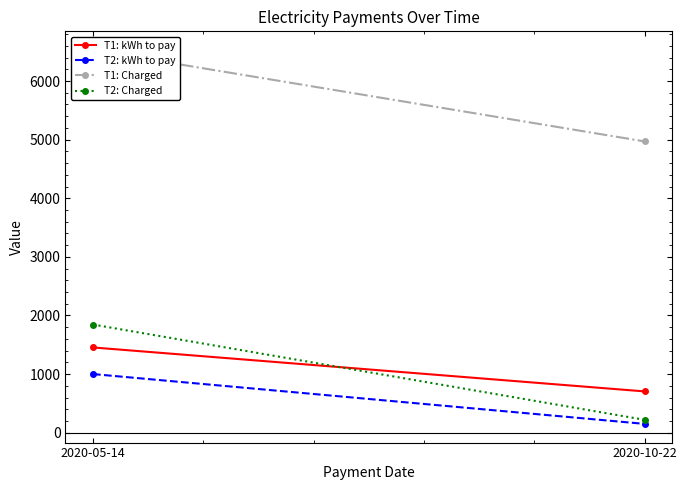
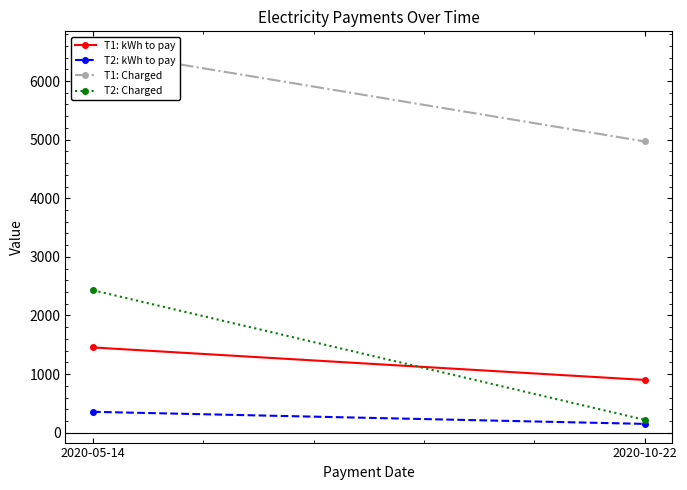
  {
    "T1: kWh to pay": {
      "2020-05-14": 1500,
-     "2020-10-22": 700
+     "2020-10-22": 900
    },
    "T2: kWh to pay": {
-     "2020-05-14": 1000,
+     "2020-05-14": 400,
      "2020-10-22": 200
    },
    "T1: Charged": {
      "2020-10-22": 5000
    },
    "T2: Charged": {
-     "2020-05-14": 1800,
+     "2020-05-14": 2400,
      "2020-10-22": 200
    }
  }
